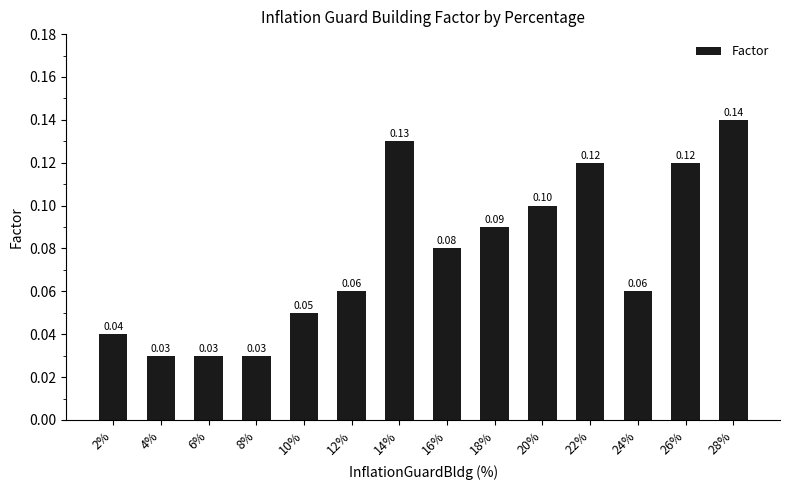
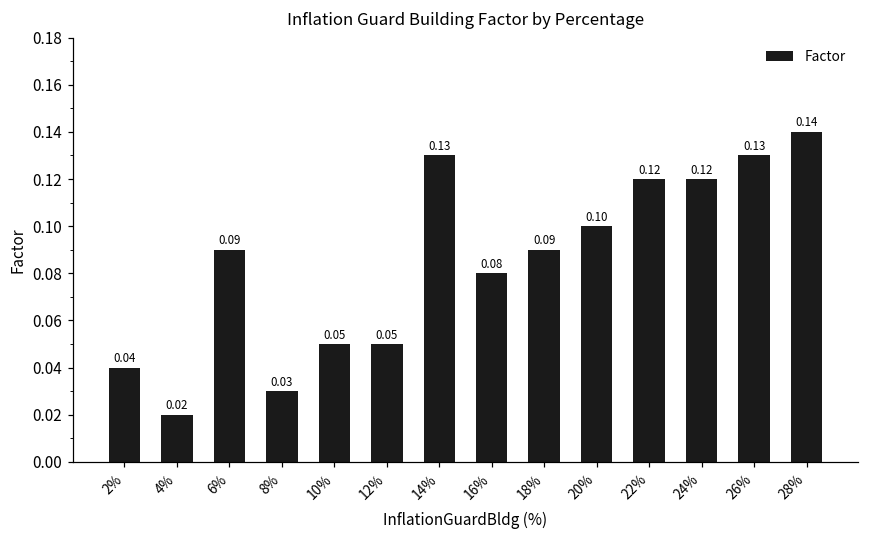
  {
    "2%": 0.04,
-   "4%": 0.03,
-   "6%": 0.03,
+   "4%": 0.02,
+   "6%": 0.09,
    "8%": 0.03,
    "10%": 0.05,
-   "12%": 0.06,
+   "12%": 0.05,
    "14%": 0.13,
    "16%": 0.08,
    "18%": 0.09,
    "20%": 0.10,
    "22%": 0.12,
-   "24%": 0.06,
-   "26%": 0.12,
+   "24%": 0.12,
+   "26%": 0.13,
    "28%": 0.14
  }
